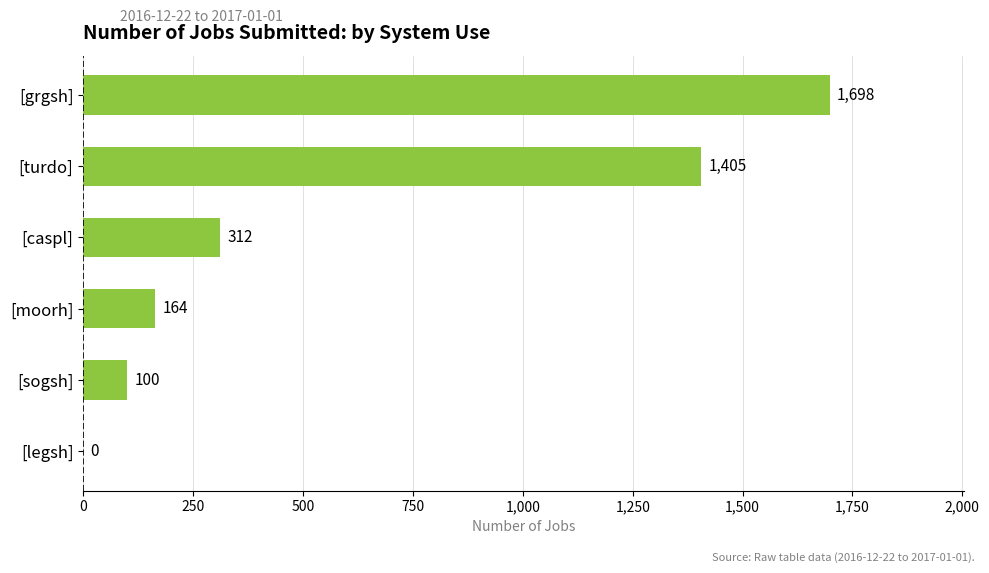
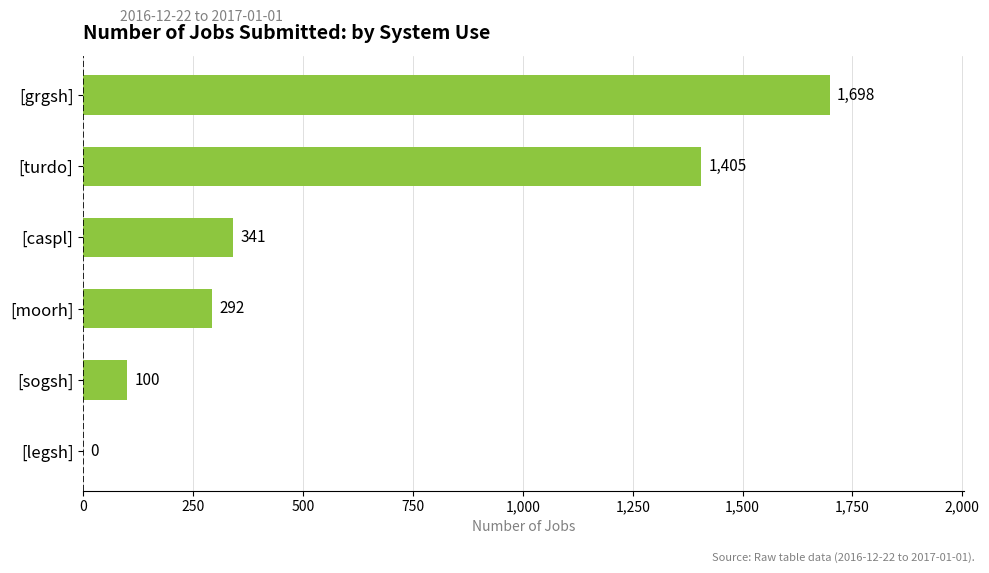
  {
    "[grgsh]": "1,698",
    "[turdo]": "1,405",
-   "[caspl]": "312",
-   "[moorh]": "164",
+   "[caspl]": "341",
+   "[moorh]": "292",
    "[sogsh]": "100",
    "[legsh]": "0"
  }
